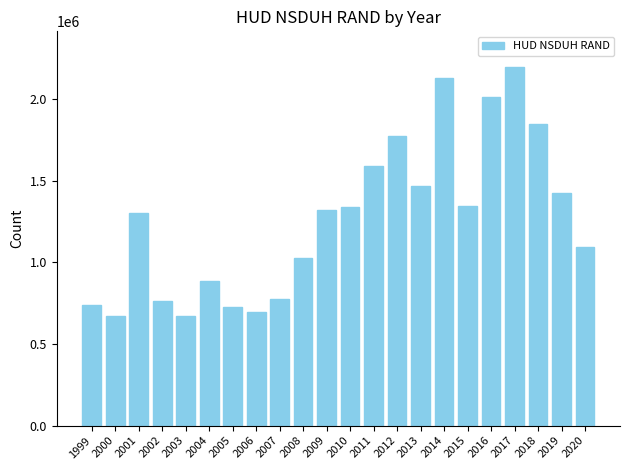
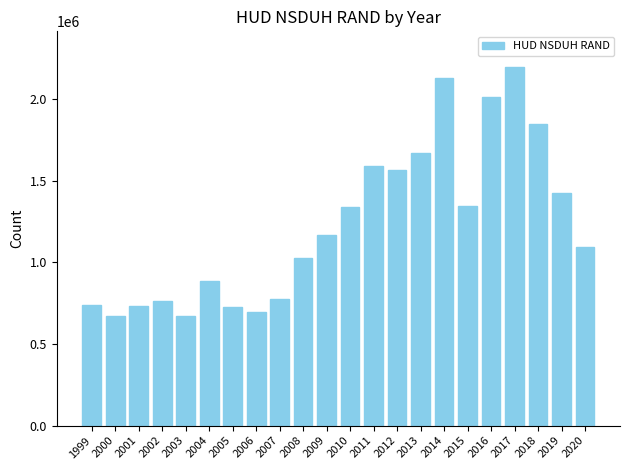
  {
    "1999": 740000,
    "2000": 670000,
-   "2001": 1300000,
+   "2001": 730000,
    "2002": 760000,
    "2003": 670000,
    "2004": 880000,
    "2005": 730000,
    "2006": 690000,
    "2007": 770000,
    "2008": 1020000,
-   "2009": 1320000,
+   "2009": 1170000,
    "2010": 1340000,
    "2011": 1590000,
-   "2012": 1770000,
-   "2013": 1470000,
+   "2012": 1570000,
+   "2013": 1670000,
    "2014": 2130000,
    "2015": 1350000,
    "2016": 2010000,
    "2017": 2190000,
    "2018": 1840000,
    "2019": 1420000,
    "2020": 1090000
  }
